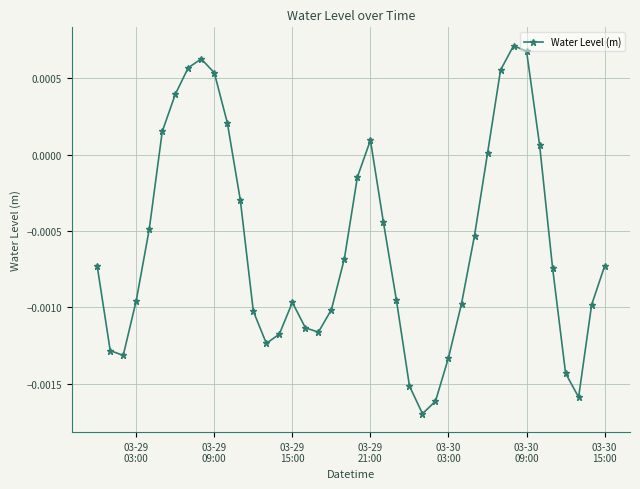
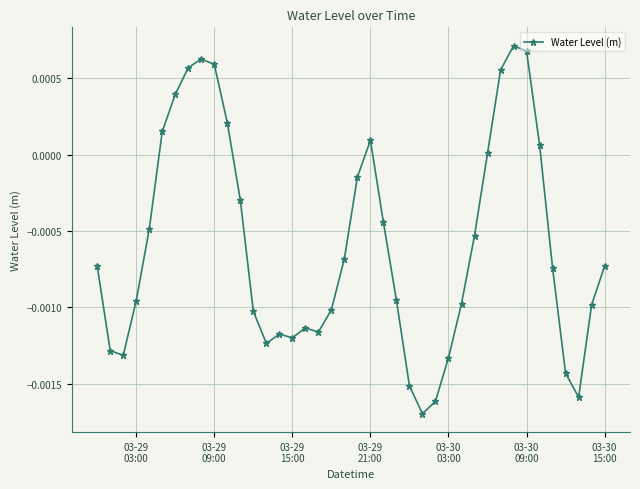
  {
    "03-29 03:00": -0.00096,
-   "03-29 09:00": 0.00054,
-   "03-29 15:00": -0.00097,
+   "03-29 09:00": 0.00059,
+   "03-29 15:00": -0.00120,
    "03-29 21:00": 0.00009,
    "03-30 03:00": -0.00133,
    "03-30 09:00": 0.00068,
    "03-30 15:00": -0.00073
  }
